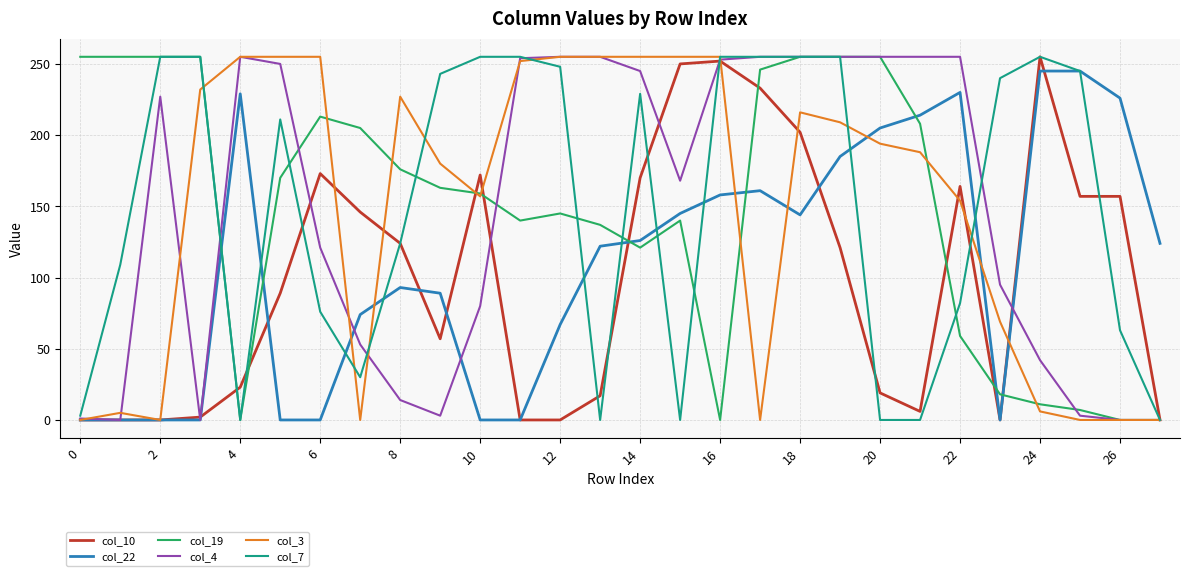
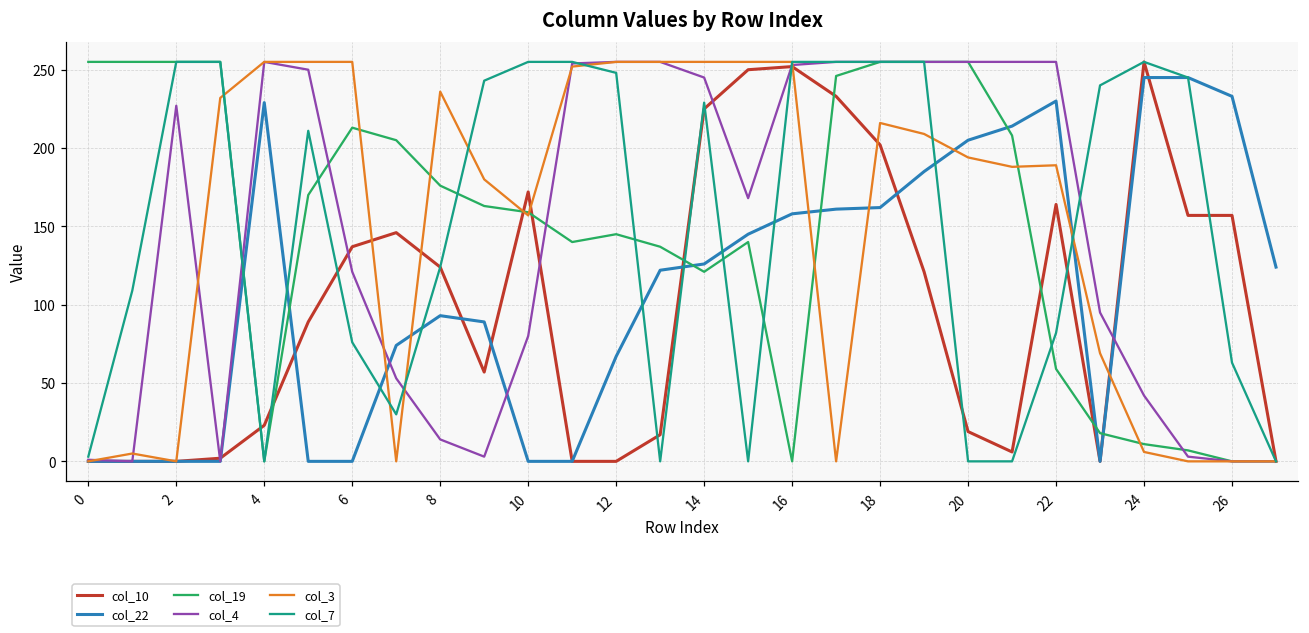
  {
    "col_10": {
      "4": 23,
-     "6": 173,
+     "6": 137,
      "10": 172,
      "12": 0,
-     "14": 170,
+     "14": 225,
      "18": 202,
      "20": 19,
      "22": 164,
      "26": 157
    },
    "col_22": {
      "4": 229,
      "6": 0,
      "8": 93,
      "10": 0,
      "12": 67,
      "14": 126,
      "16": 158,
-     "18": 144,
+     "18": 162,
      "20": 205,
      "22": 230,
      "24": 245,
-     "26": 226
+     "26": 233
    },
    "col_4": {
      "2": 227,
      "6": 121,
      "8": 14,
      "10": 80,
      "14": 245,
      "22": 255,
      "24": 42
    },
    "col_3": {
      "6": 255,
-     "8": 227,
+     "8": 236,
      "10": 157,
      "14": 255,
      "18": 216,
      "20": 194,
-     "22": 154,
+     "22": 189,
      "24": 6
    }
  }
